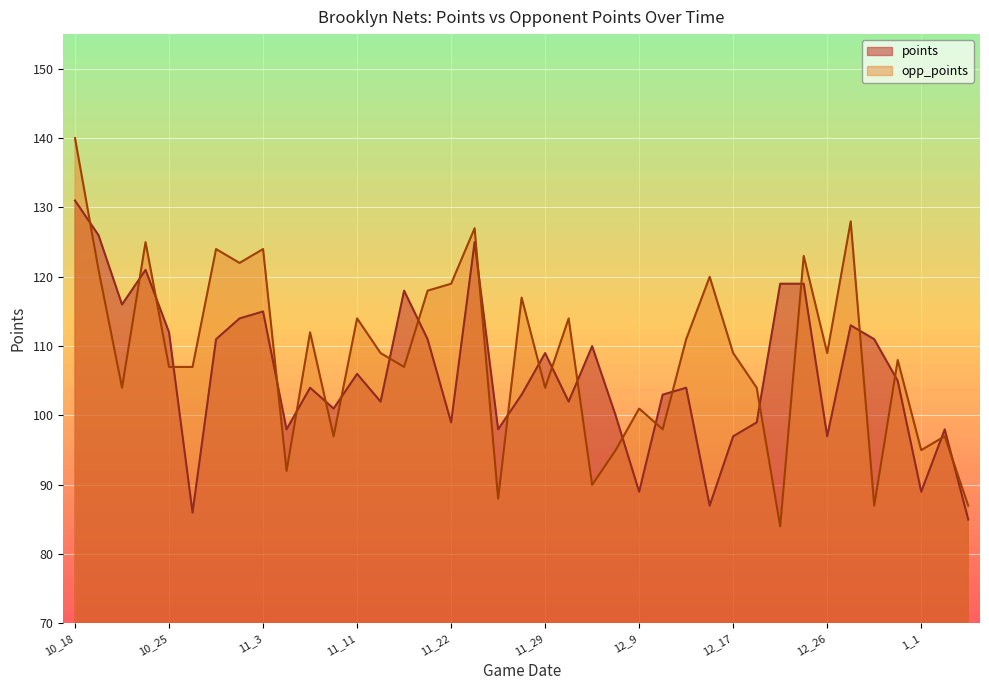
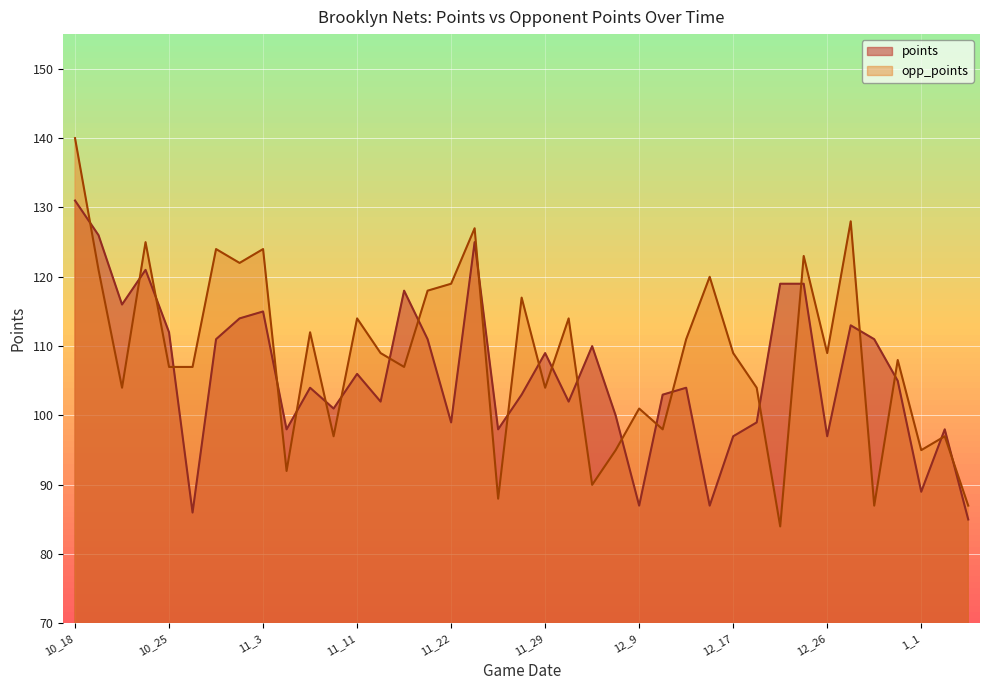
  {
    "points": {
      "10_18": 131,
      "10_25": 112,
      "11_3": 115,
      "11_11": 106,
      "11_22": 99,
      "11_29": 109,
-     "12_9": 89,
+     "12_9": 87,
      "12_17": 97,
      "12_26": 97,
      "1_1": 89
    }
  }
